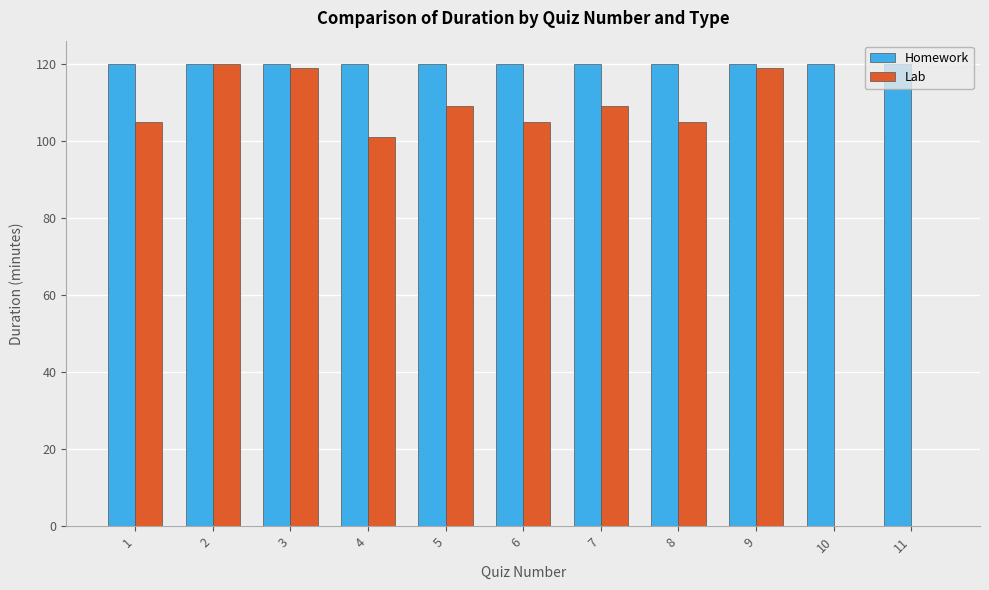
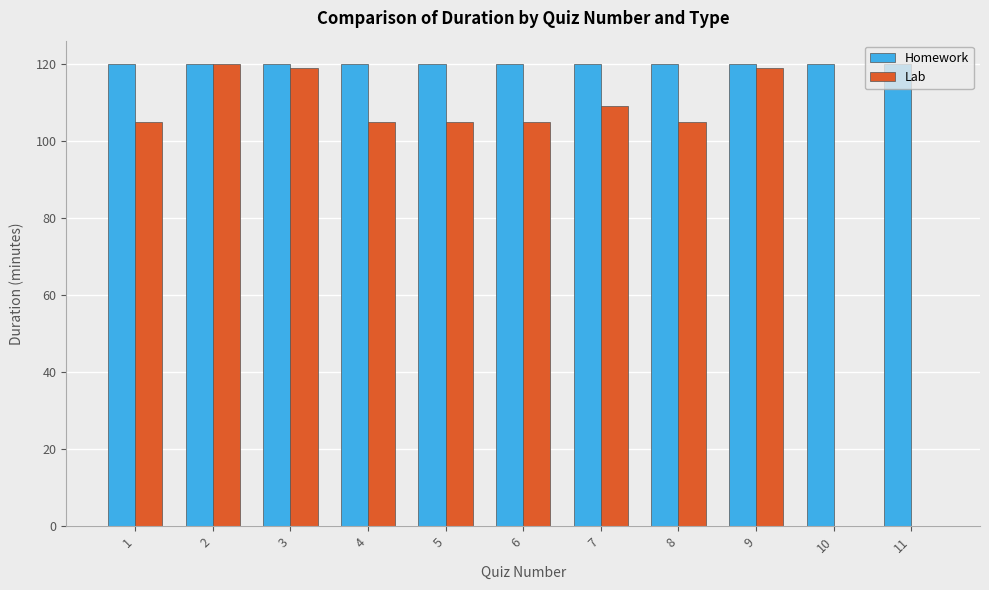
  {
    "Homework": {
      "1": 120,
      "2": 120,
      "3": 120,
      "4": 120,
      "5": 120,
      "6": 120,
      "7": 120,
      "8": 120,
      "9": 120,
      "10": 120
    },
    "Lab": {
      "1": 105,
      "2": 120,
      "3": 119,
-     "4": 101,
-     "5": 109,
+     "4": 105,
+     "5": 105,
      "6": 105,
      "7": 109,
      "8": 105,
      "9": 119,
      "10": 0,
      "11": 0
    }
  }
